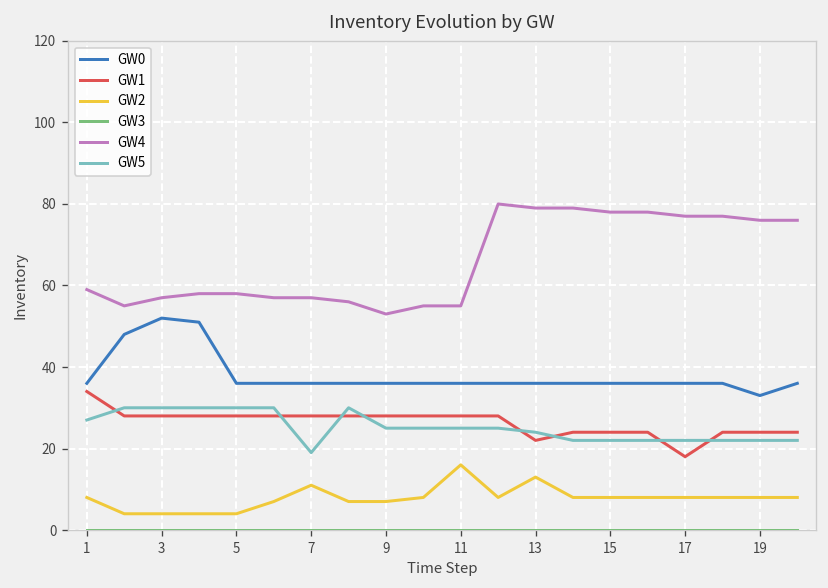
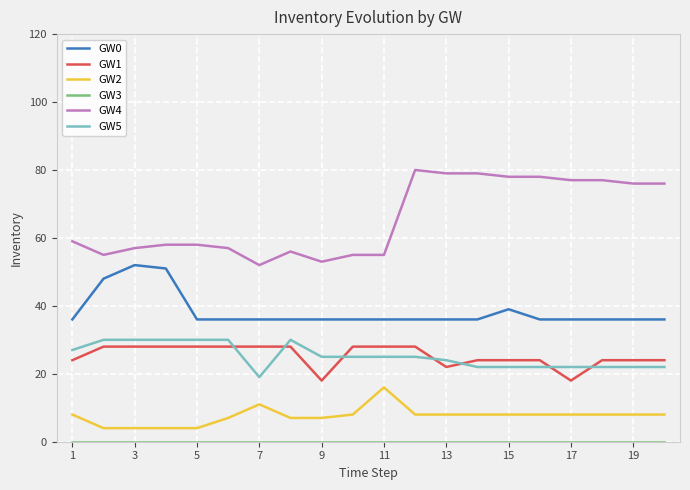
  {
    "GW0": {
      "1": 36,
      "3": 52,
      "5": 36,
      "7": 36,
      "9": 36,
      "11": 36,
      "13": 36,
-     "15": 36,
+     "15": 39,
      "17": 36,
-     "19": 33
+     "19": 36
    },
    "GW1": {
-     "1": 34,
+     "1": 24,
      "3": 28,
      "5": 28,
      "7": 28,
-     "9": 28,
+     "9": 18,
      "11": 28,
      "13": 22,
      "15": 24,
      "17": 18,
      "19": 24
    },
    "GW2": {
      "1": 8,
      "3": 4,
      "5": 4,
      "7": 11,
      "9": 7,
      "11": 16,
-     "13": 13,
+     "13": 8,
      "15": 8,
      "17": 8,
      "19": 8
    },
    "GW3": {
      "1": 0,
      "3": 0,
      "5": 0,
      "7": 0,
      "9": 0,
      "11": 0,
      "13": 0,
      "15": 0,
      "17": 0,
      "19": 0
    },
    "GW4": {
      "1": 59,
      "3": 57,
      "5": 58,
-     "7": 57,
+     "7": 52,
      "9": 53,
      "11": 55,
      "13": 79,
      "15": 78,
      "17": 77,
      "19": 76
    },
    "GW5": {
      "1": 27,
      "3": 30,
      "5": 30,
      "7": 19,
      "9": 25,
      "11": 25,
      "13": 24,
      "15": 22,
      "17": 22,
      "19": 22
    }
  }
